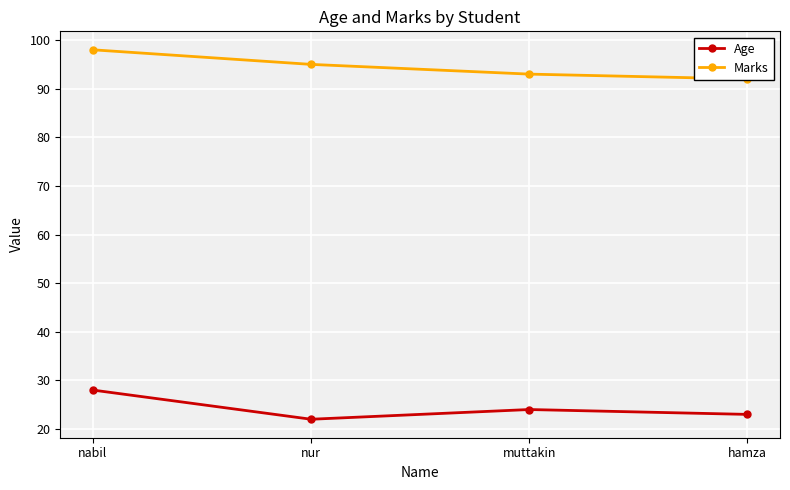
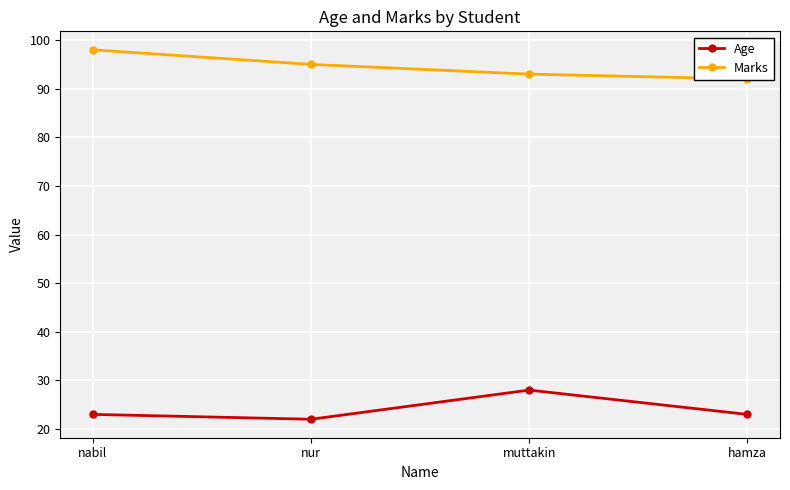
  {
    "Age": {
-     "nabil": 28,
+     "nabil": 23,
      "nur": 22,
-     "muttakin": 24,
+     "muttakin": 28,
      "hamza": 23
    },
    "Marks": {
      "nabil": 98,
      "nur": 95,
      "muttakin": 93
    }
  }
